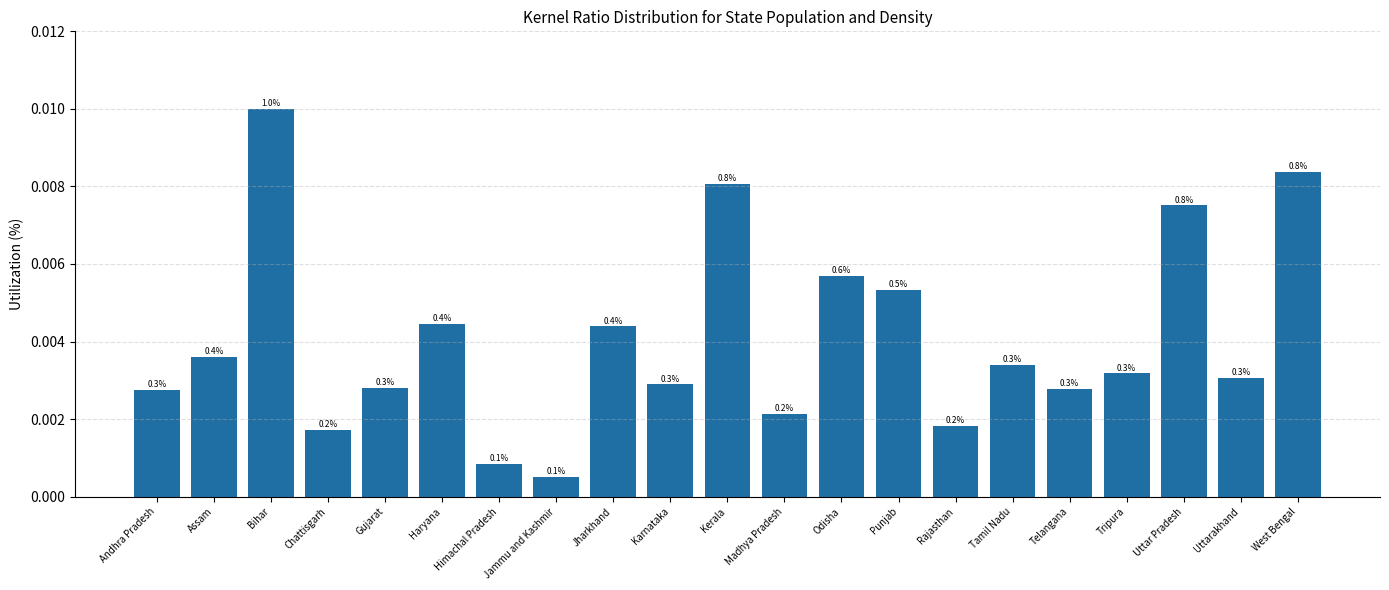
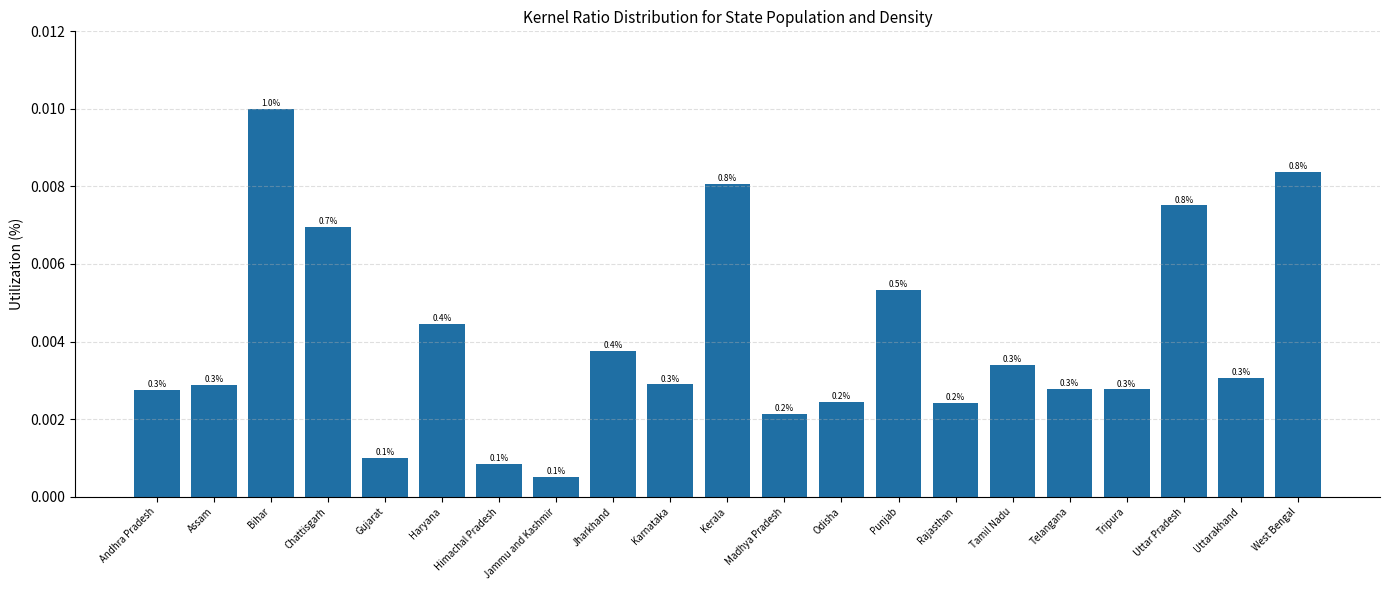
  {
    "Andhra Pradesh": "0.3%",
-   "Assam": "0.4%",
+   "Assam": "0.3%",
    "Bihar": "1.0%",
-   "Chattisgarh": "0.2%",
-   "Gujarat": "0.3%",
+   "Chattisgarh": "0.7%",
+   "Gujarat": "0.1%",
    "Haryana": "0.4%",
    "Himachal Pradesh": "0.1%",
    "Jammu and Kashmir": "0.1%",
-   "Jharkhand": "0.0044",
+   "Jharkhand": "0.0038",
    "Karnataka": "0.3%",
    "Kerala": "0.8%",
    "Madhya Pradesh": "0.2%",
-   "Odisha": "0.6%",
+   "Odisha": "0.2%",
    "Punjab": "0.5%",
-   "Rajasthan": "0.0018",
+   "Rajasthan": "0.0024",
    "Tamil Nadu": "0.3%",
    "Telangana": "0.3%",
-   "Tripura": "0.0032",
+   "Tripura": "0.0028",
    "Uttar Pradesh": "0.8%",
    "Uttarakhand": "0.3%",
    "West Bengal": "0.8%"
  }
